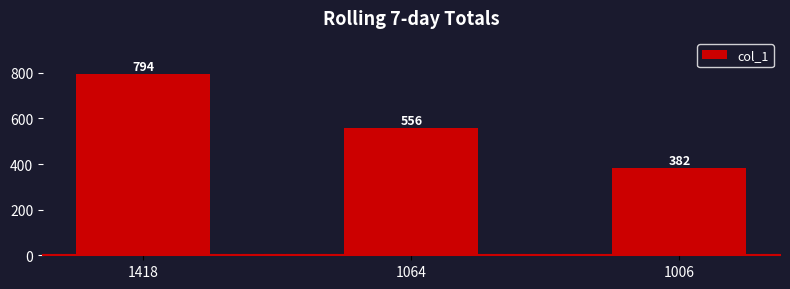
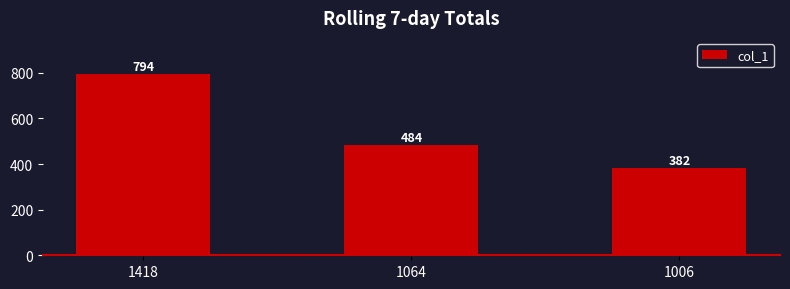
  {
    "1418": 794,
-   "1064": 556,
+   "1064": 484,
    "1006": 382
  }
